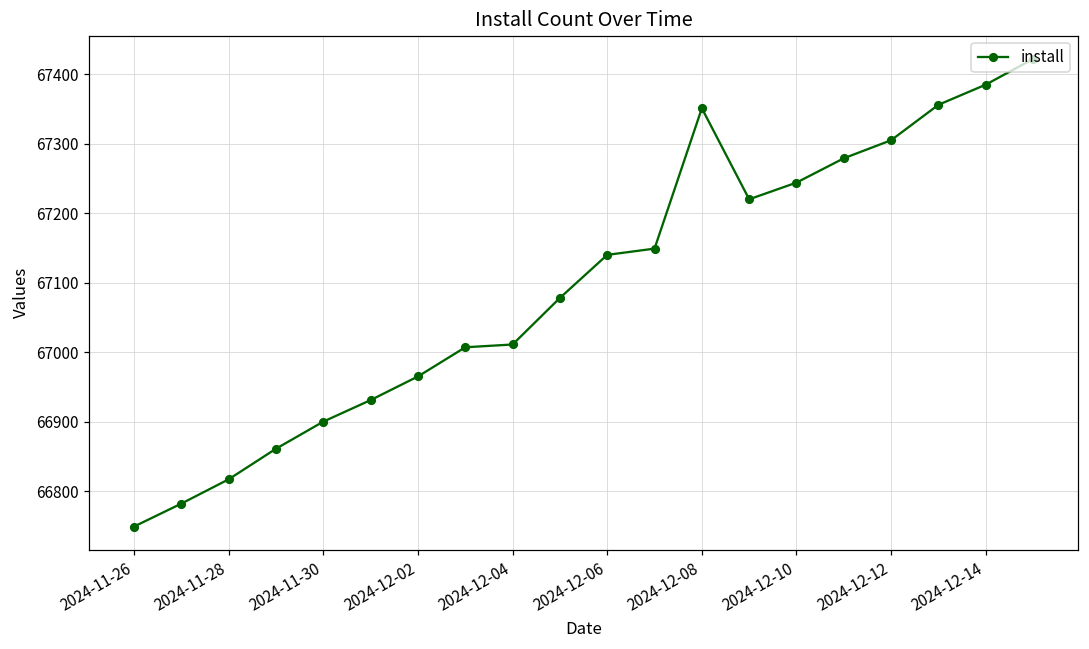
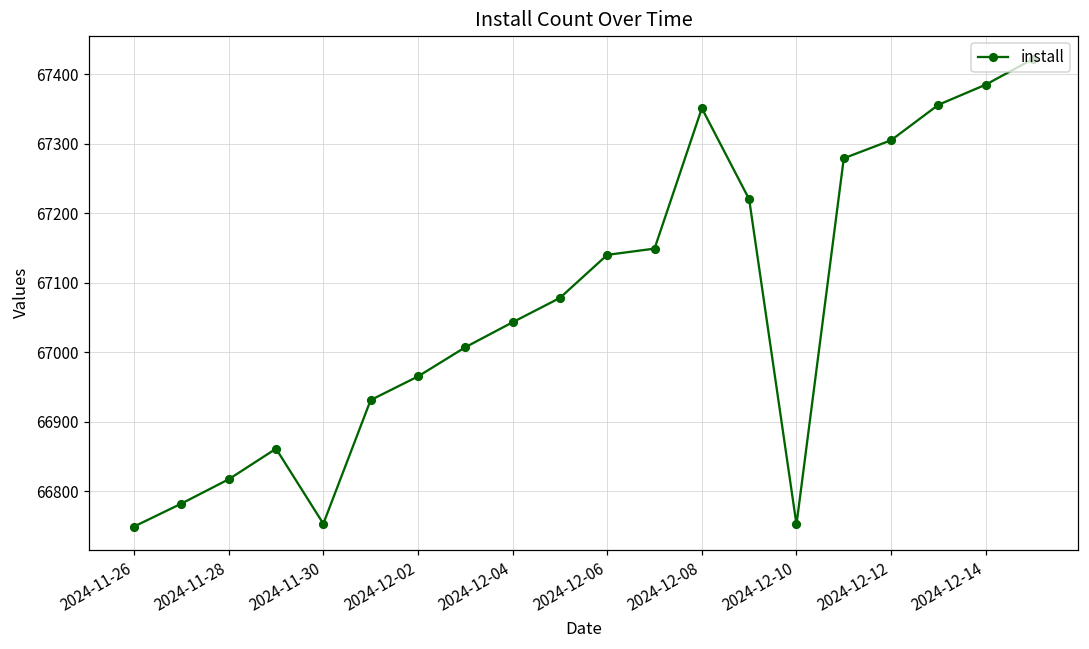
  {
    "2024-11-26": 66750,
    "2024-11-28": 66820,
-   "2024-11-30": 66900,
+   "2024-11-30": 66750,
    "2024-12-02": 66970,
-   "2024-12-04": 67010,
+   "2024-12-04": 67040,
    "2024-12-06": 67140,
    "2024-12-08": 67350,
-   "2024-12-10": 67240,
+   "2024-12-10": 66750,
    "2024-12-12": 67310,
    "2024-12-14": 67390
  }
